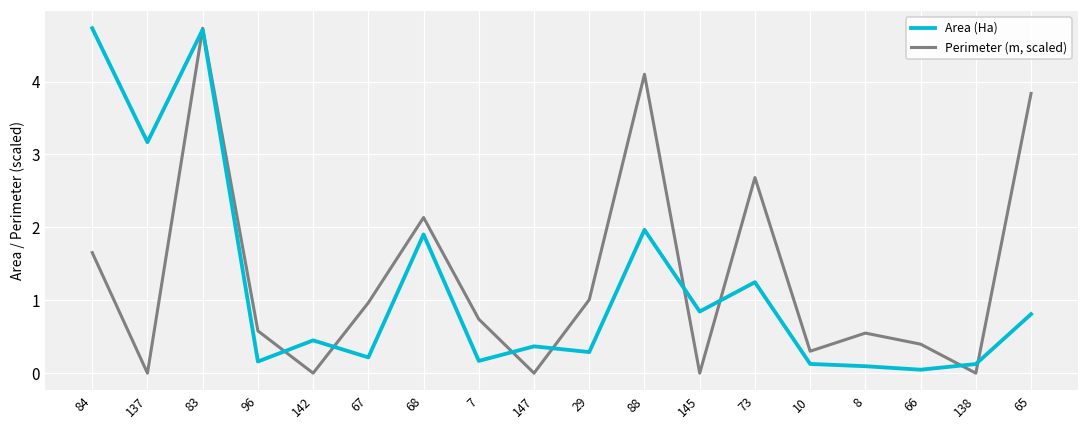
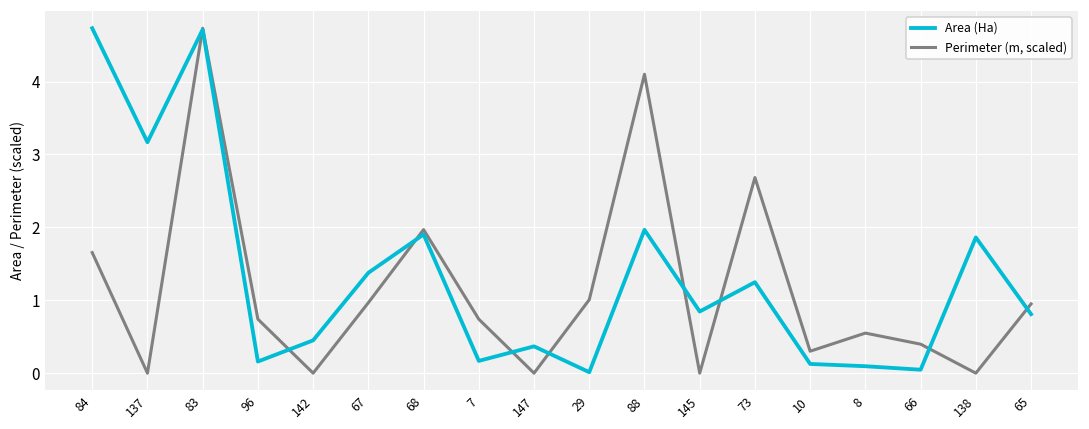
  {
    "Area (Ha)": {
      "84": 4.7,
      "137": 3.2,
      "96": 0.2,
      "142": 0.4,
-     "67": 0.2,
+     "67": 1.4,
      "68": 1.9,
      "7": 0.2,
      "147": 0.4,
-     "29": 0.3,
+     "29": 0.0,
      "88": 2.0,
      "145": 0.8,
      "73": 1.2,
      "10": 0.1,
      "8": 0.1,
      "66": 0.0,
-     "138": 0.1,
+     "138": 1.9,
      "65": 0.8
    },
    "Perimeter (m, scaled)": {
      "84": 1.7,
      "137": 0.0,
-     "96": 0.6,
+     "96": 0.7,
      "142": 0.0,
      "67": 1.0,
-     "68": 2.1,
+     "68": 2.0,
      "7": 0.7,
      "147": 0.0,
      "29": 1.0,
      "88": 4.1,
      "145": 0.0,
      "73": 2.7,
      "10": 0.3,
      "8": 0.5,
      "66": 0.4,
      "138": 0.0,
-     "65": 3.8
+     "65": 0.9
    }
  }
